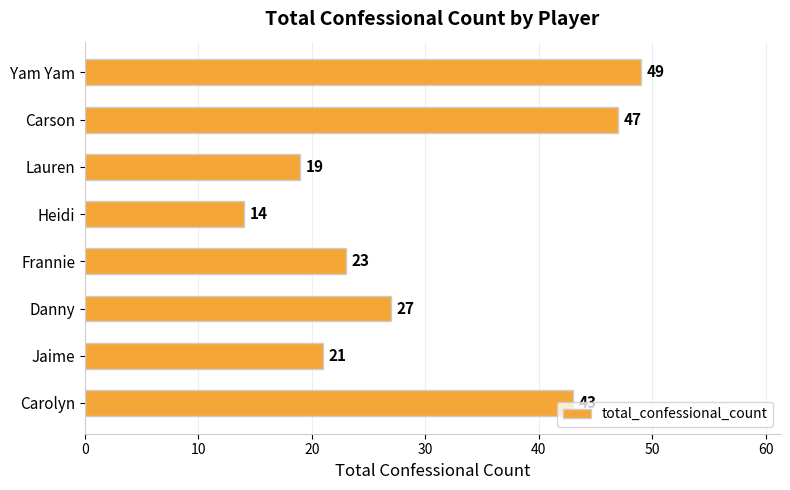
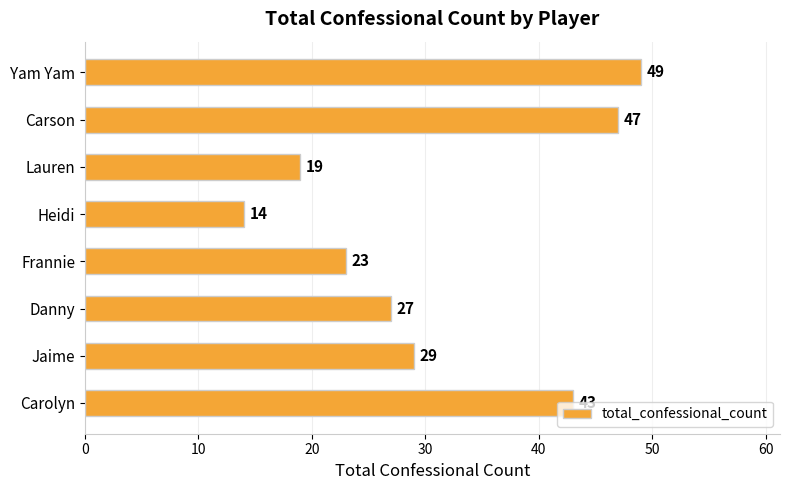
  {
    "Yam Yam": 49,
    "Carson": 47,
    "Lauren": 19,
    "Heidi": 14,
    "Frannie": 23,
    "Danny": 27,
-   "Jaime": 21
+   "Jaime": 29
  }
